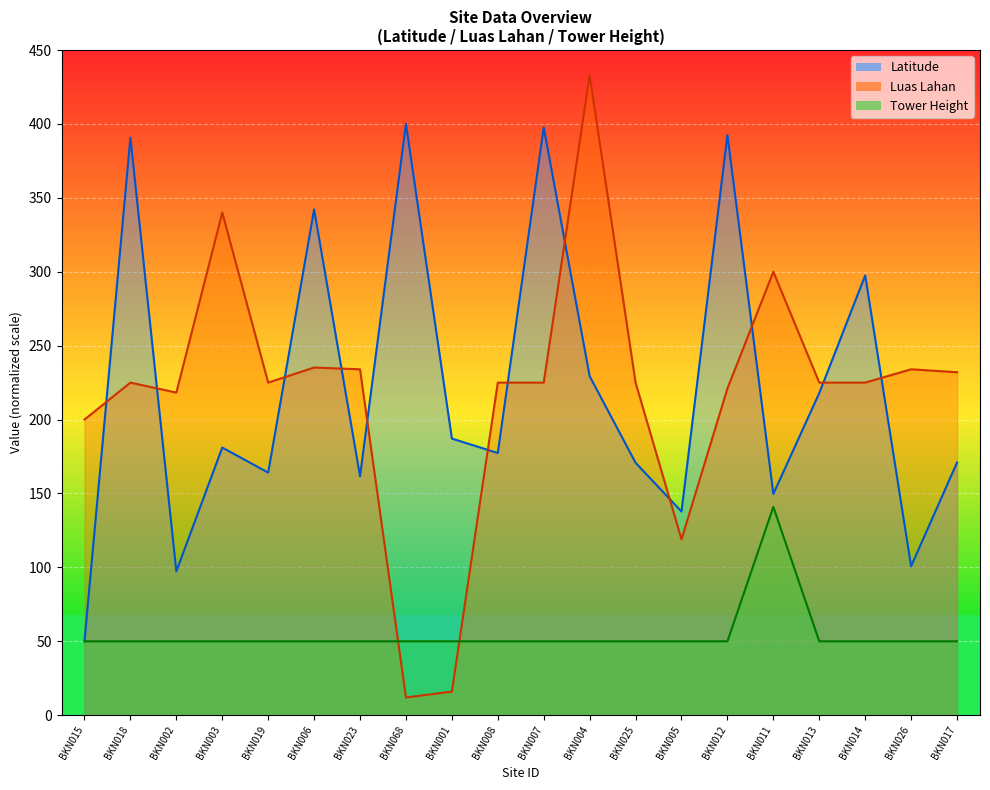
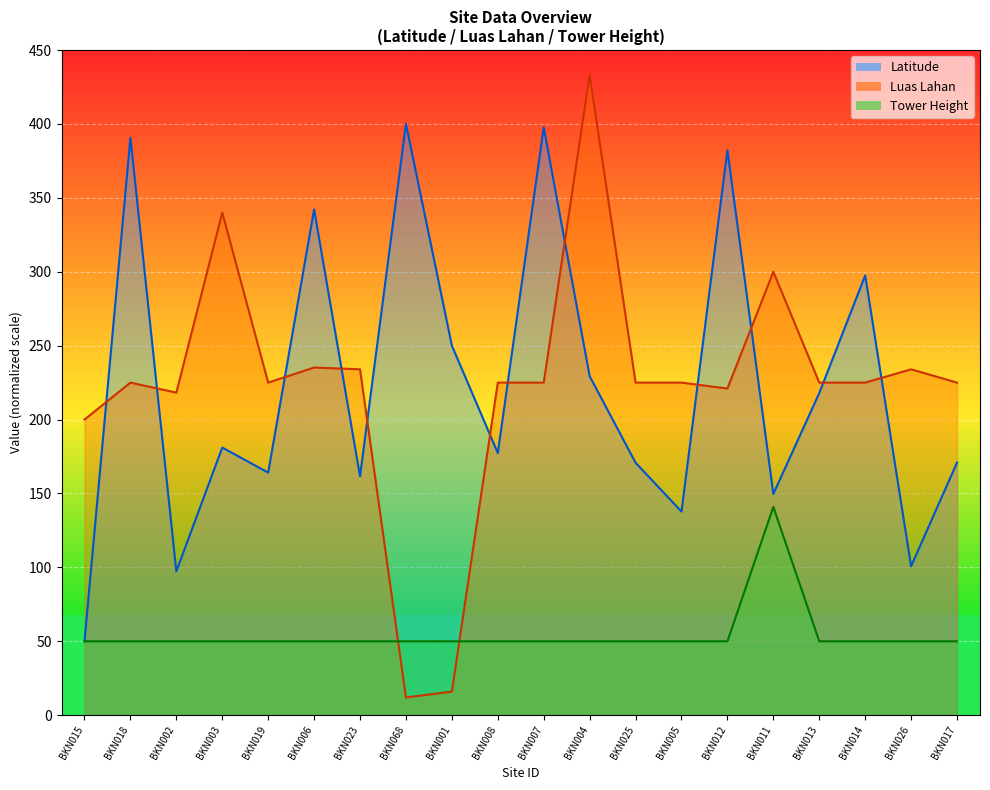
  {
    "Latitude": {
      "BKN018": 391,
      "BKN002": 97,
      "BKN003": 181,
      "BKN019": 164,
      "BKN006": 342,
      "BKN023": 162,
      "BKN068": 400,
-     "BKN001": 187,
+     "BKN001": 250,
      "BKN008": 177,
      "BKN007": 398,
      "BKN004": 229,
      "BKN025": 171,
      "BKN005": 138,
-     "BKN012": 392,
+     "BKN012": 382,
      "BKN011": 150,
      "BKN013": 218,
      "BKN014": 297,
      "BKN026": 101,
      "BKN017": 171
    },
    "Luas Lahan": {
      "BKN015": 200,
      "BKN018": 225,
      "BKN002": 218,
      "BKN003": 340,
      "BKN019": 225,
      "BKN006": 235,
      "BKN023": 234,
      "BKN068": 12,
      "BKN001": 16,
      "BKN008": 225,
      "BKN007": 225,
      "BKN004": 433,
      "BKN025": 225,
-     "BKN005": 119,
+     "BKN005": 225,
      "BKN012": 221,
      "BKN011": 300,
      "BKN013": 225,
      "BKN014": 225,
      "BKN026": 234,
-     "BKN017": 232
+     "BKN017": 225
    },
    "Tower Height": {
      "BKN018": 50,
      "BKN002": 50,
      "BKN003": 50,
      "BKN019": 50,
      "BKN006": 50,
      "BKN023": 50,
      "BKN068": 50,
      "BKN001": 50,
      "BKN008": 50,
      "BKN007": 50,
      "BKN004": 50,
      "BKN025": 50,
      "BKN005": 50,
      "BKN012": 50,
      "BKN011": 141,
      "BKN013": 50,
      "BKN014": 50,
      "BKN026": 50,
      "BKN017": 50
    }
  }
